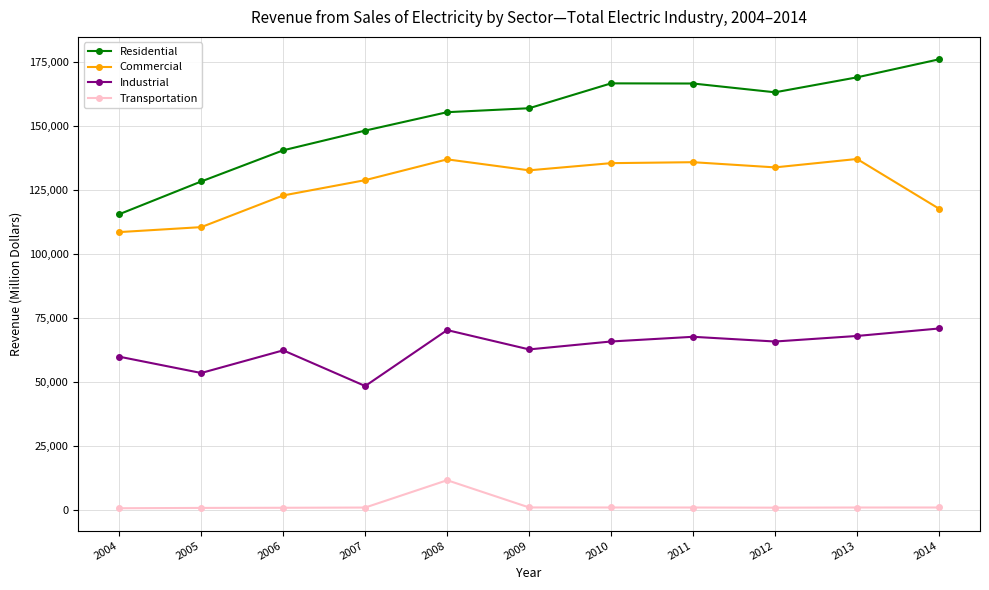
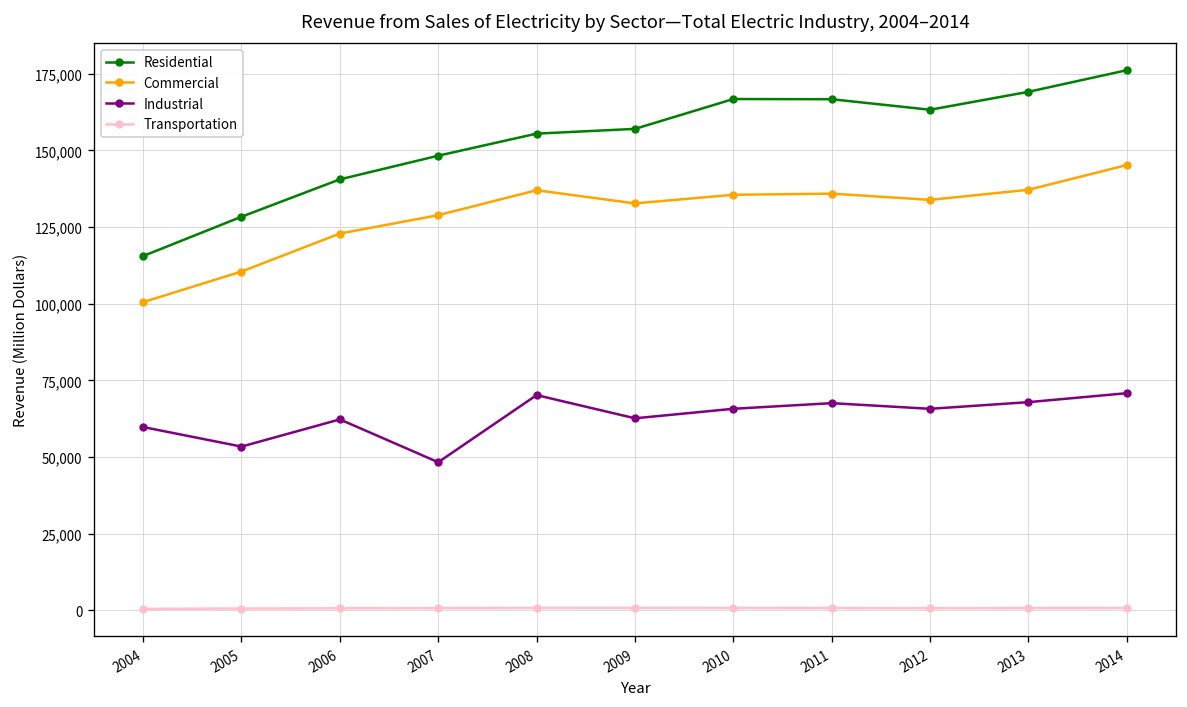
  {
    "Residential": {
      "2004": "116,000",
      "2005": "128,000",
      "2006": "141,000",
      "2007": "148,000",
      "2008": "155,000",
      "2009": "157,000",
      "2010": "167,000",
      "2011": "167,000",
      "2012": "163,000",
      "2013": "169,000",
      "2014": "176,000"
    },
    "Commercial": {
-     "2004": "109,000",
+     "2004": "101,000",
      "2005": "111,000",
      "2006": "123,000",
      "2007": "129,000",
      "2008": "137,000",
      "2009": "133,000",
      "2010": "136,000",
      "2011": "136,000",
      "2012": "134,000",
      "2013": "137,000",
-     "2014": "118,000"
+     "2014": "145,000"
    },
    "Industrial": {
      "2004": "60,000",
      "2005": "53,000",
      "2006": "62,000",
      "2007": "48,000",
      "2008": "70,000",
      "2009": "63,000",
      "2010": "66,000",
      "2011": "68,000",
      "2012": "66,000",
      "2013": "68,000",
      "2014": "71,000"
    },
    "Transportation": {
      "2004": "1,000",
      "2005": "1,000",
      "2006": "1,000",
      "2007": "1,000",
-     "2008": "11,000",
+     "2008": "1,000",
      "2009": "1,000",
      "2010": "1,000",
      "2011": "1,000",
      "2012": "1,000",
      "2013": "1,000",
      "2014": "1,000"
    }
  }
